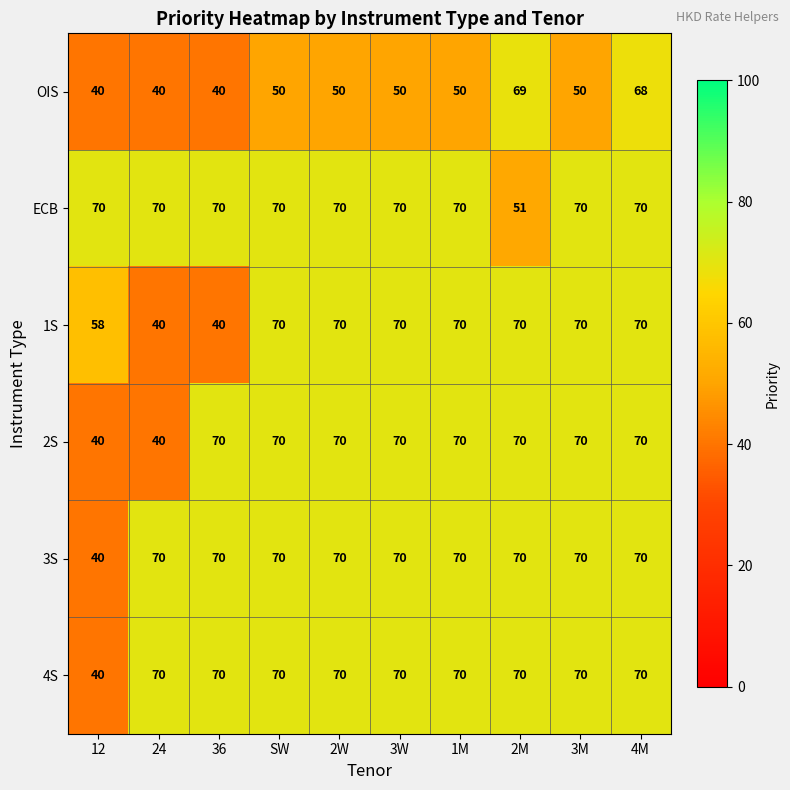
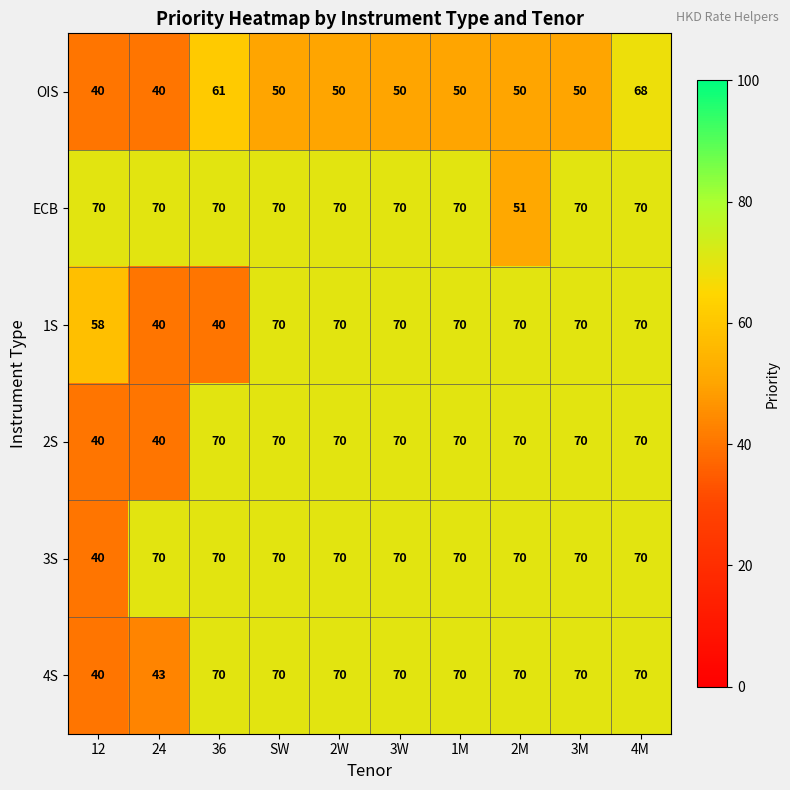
  {
    "OIS": {
      "12": 40,
      "24": 40,
-     "36": 40,
+     "36": 61,
      "SW": 50,
      "2W": 50,
      "3W": 50,
      "1M": 50,
-     "2M": 69,
+     "2M": 50,
      "3M": 50,
      "4M": 68
    },
    "ECB": {
      "12": 70,
      "24": 70,
      "36": 70,
      "SW": 70,
      "2W": 70,
      "3W": 70,
      "1M": 70,
      "2M": 51,
      "3M": 70,
      "4M": 70
    },
    "1S": {
      "12": 58,
      "24": 40,
      "36": 40,
      "SW": 70,
      "2W": 70,
      "3W": 70,
      "1M": 70,
      "2M": 70,
      "3M": 70,
      "4M": 70
    },
    "2S": {
      "12": 40,
      "24": 40,
      "36": 70,
      "SW": 70,
      "2W": 70,
      "3W": 70,
      "1M": 70,
      "2M": 70,
      "3M": 70,
      "4M": 70
    },
    "3S": {
      "12": 40,
      "24": 70,
      "36": 70,
      "SW": 70,
      "2W": 70,
      "3W": 70,
      "1M": 70,
      "2M": 70,
      "3M": 70,
      "4M": 70
    },
    "4S": {
      "12": 40,
-     "24": 70,
+     "24": 43,
      "36": 70,
      "SW": 70,
      "2W": 70,
      "3W": 70,
      "1M": 70,
      "2M": 70,
      "3M": 70,
      "4M": 70
    }
  }
